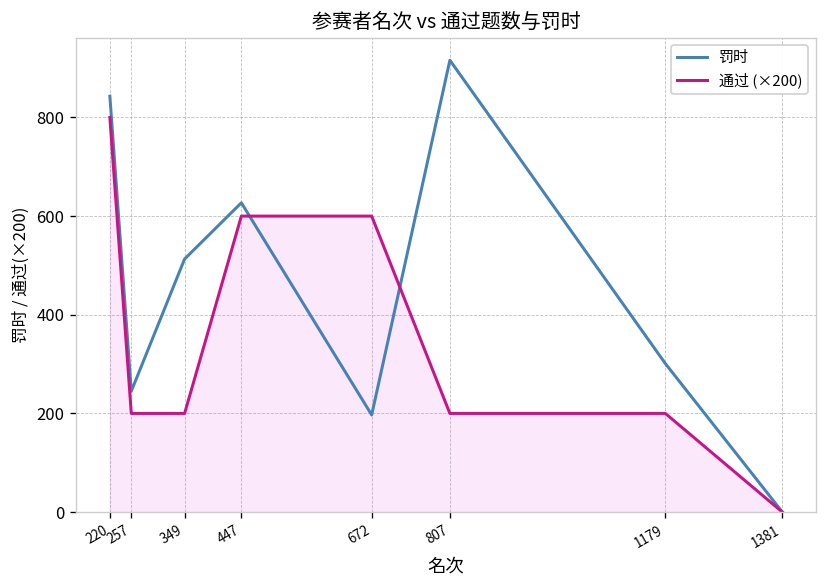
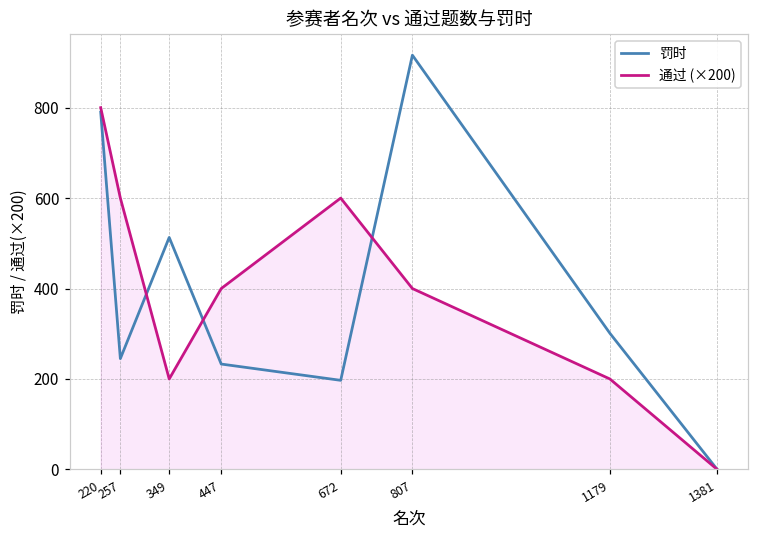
  {
    "罚时": {
-     "220": 840,
+     "220": 790,
      "257": 250,
      "349": 510,
-     "447": 630,
+     "447": 230,
      "672": 200,
      "807": 920,
      "1179": 300
    },
    "通过 (×200)": {
      "220": 800,
-     "257": 200,
+     "257": 600,
      "349": 200,
-     "447": 600,
+     "447": 400,
      "672": 600,
-     "807": 200,
+     "807": 400,
      "1179": 200
    }
  }
